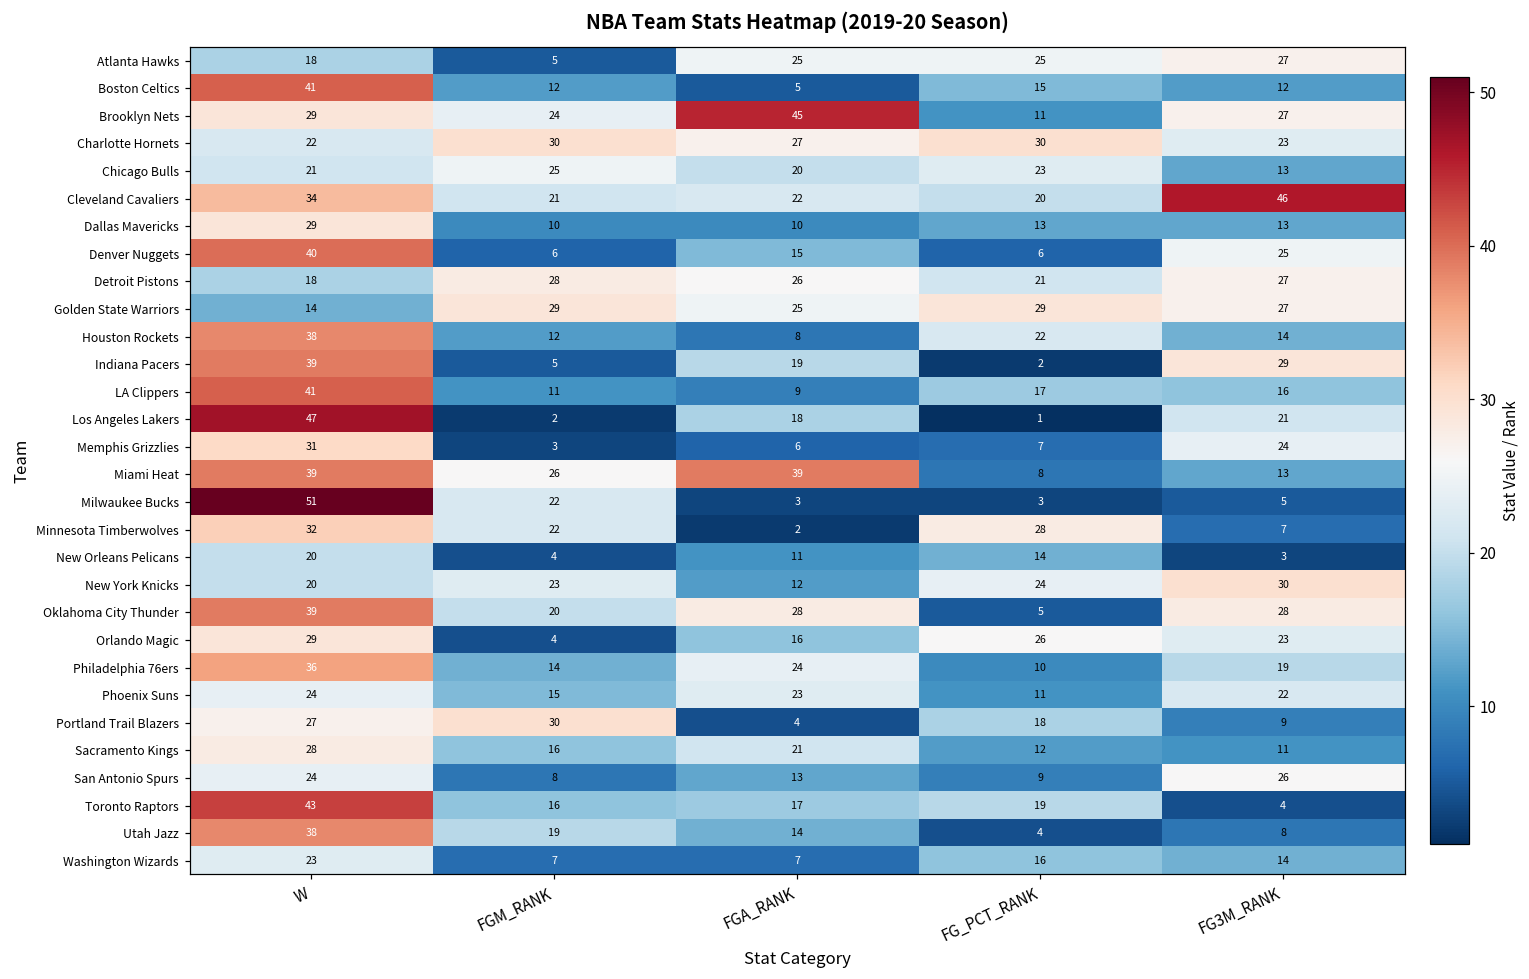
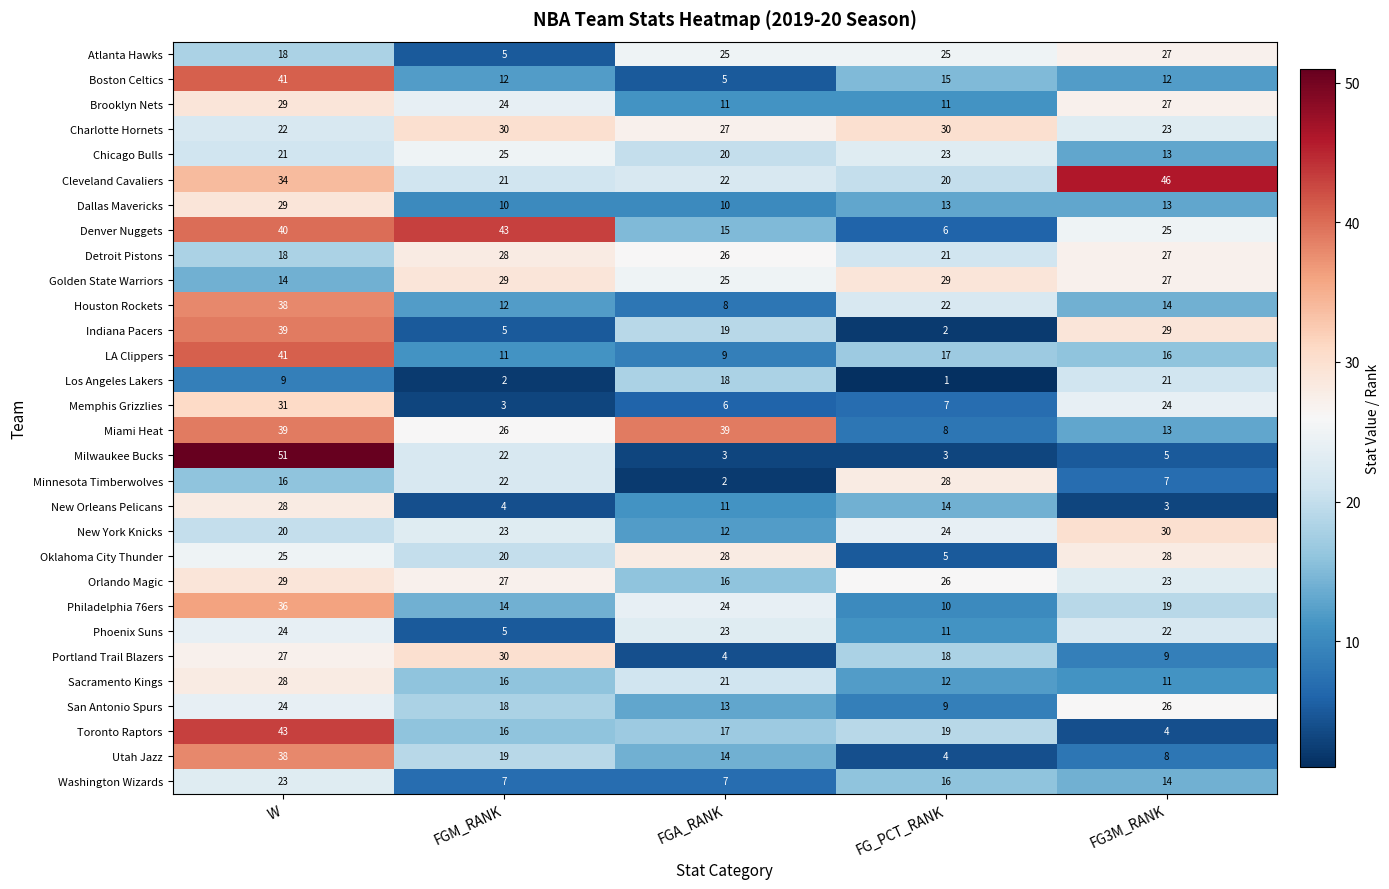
  {
    "Atlanta Hawks": {
      "W": 18,
      "FGM_RANK": 5,
      "FGA_RANK": 25,
      "FG_PCT_RANK": 25,
      "FG3M_RANK": 27
    },
    "Boston Celtics": {
      "W": 41,
      "FGM_RANK": 12,
      "FGA_RANK": 5,
      "FG_PCT_RANK": 15,
      "FG3M_RANK": 12
    },
    "Brooklyn Nets": {
      "W": 29,
      "FGM_RANK": 24,
-     "FGA_RANK": 45,
+     "FGA_RANK": 11,
      "FG_PCT_RANK": 11,
      "FG3M_RANK": 27
    },
    "Charlotte Hornets": {
      "W": 22,
      "FGM_RANK": 30,
      "FGA_RANK": 27,
      "FG_PCT_RANK": 30,
      "FG3M_RANK": 23
    },
    "Chicago Bulls": {
      "W": 21,
      "FGM_RANK": 25,
      "FGA_RANK": 20,
      "FG_PCT_RANK": 23,
      "FG3M_RANK": 13
    },
    "Cleveland Cavaliers": {
      "W": 34,
      "FGM_RANK": 21,
      "FGA_RANK": 22,
      "FG_PCT_RANK": 20,
      "FG3M_RANK": 46
    },
    "Dallas Mavericks": {
      "W": 29,
      "FGM_RANK": 10,
      "FGA_RANK": 10,
      "FG_PCT_RANK": 13,
      "FG3M_RANK": 13
    },
    "Denver Nuggets": {
      "W": 40,
-     "FGM_RANK": 6,
+     "FGM_RANK": 43,
      "FGA_RANK": 15,
      "FG_PCT_RANK": 6,
      "FG3M_RANK": 25
    },
    "Detroit Pistons": {
      "W": 18,
      "FGM_RANK": 28,
      "FGA_RANK": 26,
      "FG_PCT_RANK": 21,
      "FG3M_RANK": 27
    },
    "Golden State Warriors": {
      "W": 14,
      "FGM_RANK": 29,
      "FGA_RANK": 25,
      "FG_PCT_RANK": 29,
      "FG3M_RANK": 27
    },
    "Houston Rockets": {
      "W": 38,
      "FGM_RANK": 12,
      "FGA_RANK": 8,
      "FG_PCT_RANK": 22,
      "FG3M_RANK": 14
    },
    "Indiana Pacers": {
      "W": 39,
      "FGM_RANK": 5,
      "FGA_RANK": 19,
      "FG_PCT_RANK": 2,
      "FG3M_RANK": 29
    },
    "LA Clippers": {
      "W": 41,
      "FGM_RANK": 11,
      "FGA_RANK": 9,
      "FG_PCT_RANK": 17,
      "FG3M_RANK": 16
    },
    "Los Angeles Lakers": {
-     "W": 47,
+     "W": 9,
      "FGM_RANK": 2,
      "FGA_RANK": 18,
      "FG_PCT_RANK": 1,
      "FG3M_RANK": 21
    },
    "Memphis Grizzlies": {
      "W": 31,
      "FGM_RANK": 3,
      "FGA_RANK": 6,
      "FG_PCT_RANK": 7,
      "FG3M_RANK": 24
    },
    "Miami Heat": {
      "W": 39,
      "FGM_RANK": 26,
      "FGA_RANK": 39,
      "FG_PCT_RANK": 8,
      "FG3M_RANK": 13
    },
    "Milwaukee Bucks": {
      "W": 51,
      "FGM_RANK": 22,
      "FGA_RANK": 3,
      "FG_PCT_RANK": 3,
      "FG3M_RANK": 5
    },
    "Minnesota Timberwolves": {
-     "W": 32,
+     "W": 16,
      "FGM_RANK": 22,
      "FGA_RANK": 2,
      "FG_PCT_RANK": 28,
      "FG3M_RANK": 7
    },
    "New Orleans Pelicans": {
-     "W": 20,
+     "W": 28,
      "FGM_RANK": 4,
      "FGA_RANK": 11,
      "FG_PCT_RANK": 14,
      "FG3M_RANK": 3
    },
    "New York Knicks": {
      "W": 20,
      "FGM_RANK": 23,
      "FGA_RANK": 12,
      "FG_PCT_RANK": 24,
      "FG3M_RANK": 30
    },
    "Oklahoma City Thunder": {
-     "W": 39,
+     "W": 25,
      "FGM_RANK": 20,
      "FGA_RANK": 28,
      "FG_PCT_RANK": 5,
      "FG3M_RANK": 28
    },
    "Orlando Magic": {
      "W": 29,
-     "FGM_RANK": 4,
+     "FGM_RANK": 27,
      "FGA_RANK": 16,
      "FG_PCT_RANK": 26,
      "FG3M_RANK": 23
    },
    "Philadelphia 76ers": {
      "W": 36,
      "FGM_RANK": 14,
      "FGA_RANK": 24,
      "FG_PCT_RANK": 10,
      "FG3M_RANK": 19
    },
    "Phoenix Suns": {
      "W": 24,
-     "FGM_RANK": 15,
+     "FGM_RANK": 5,
      "FGA_RANK": 23,
      "FG_PCT_RANK": 11,
      "FG3M_RANK": 22
    },
    "Portland Trail Blazers": {
      "W": 27,
      "FGM_RANK": 30,
      "FGA_RANK": 4,
      "FG_PCT_RANK": 18,
      "FG3M_RANK": 9
    },
    "Sacramento Kings": {
      "W": 28,
      "FGM_RANK": 16,
      "FGA_RANK": 21,
      "FG_PCT_RANK": 12,
      "FG3M_RANK": 11
    },
    "San Antonio Spurs": {
      "W": 24,
-     "FGM_RANK": 8,
+     "FGM_RANK": 18,
      "FGA_RANK": 13,
      "FG_PCT_RANK": 9,
      "FG3M_RANK": 26
    },
    "Toronto Raptors": {
      "W": 43,
      "FGM_RANK": 16,
      "FGA_RANK": 17,
      "FG_PCT_RANK": 19,
      "FG3M_RANK": 4
    },
    "Utah Jazz": {
      "W": 38,
      "FGM_RANK": 19,
      "FGA_RANK": 14,
      "FG_PCT_RANK": 4,
      "FG3M_RANK": 8
    },
    "Washington Wizards": {
      "W": 23,
      "FGM_RANK": 7,
      "FGA_RANK": 7,
      "FG_PCT_RANK": 16,
      "FG3M_RANK": 14
    }
  }
